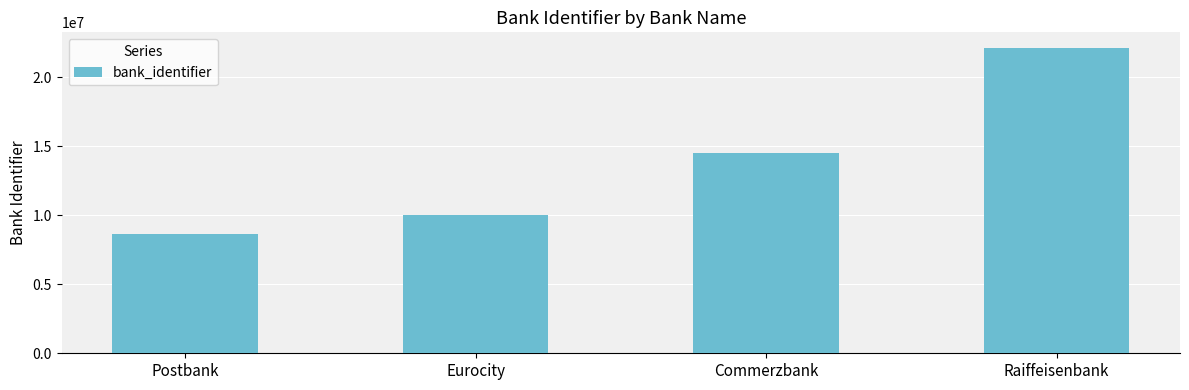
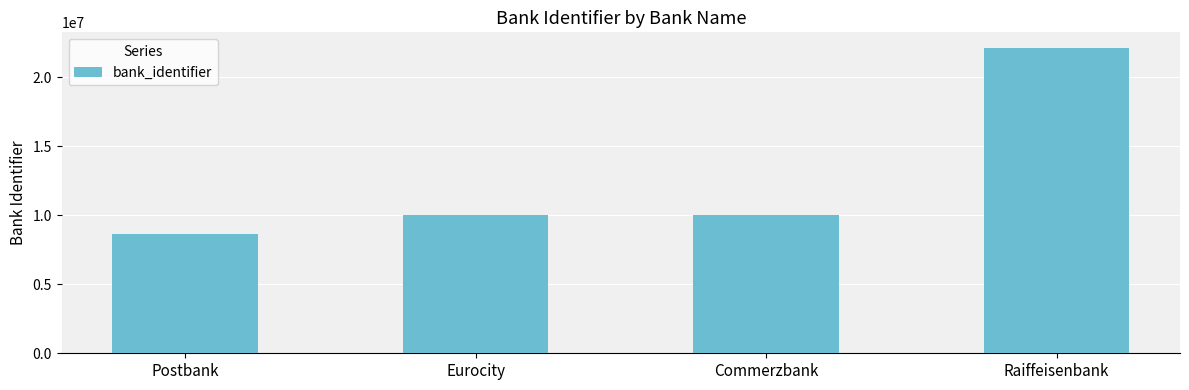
  {
    "Postbank": 8600000,
    "Eurocity": 10000000,
-   "Commerzbank": 14500000,
+   "Commerzbank": 10000000,
    "Raiffeisenbank": 22200000
  }
